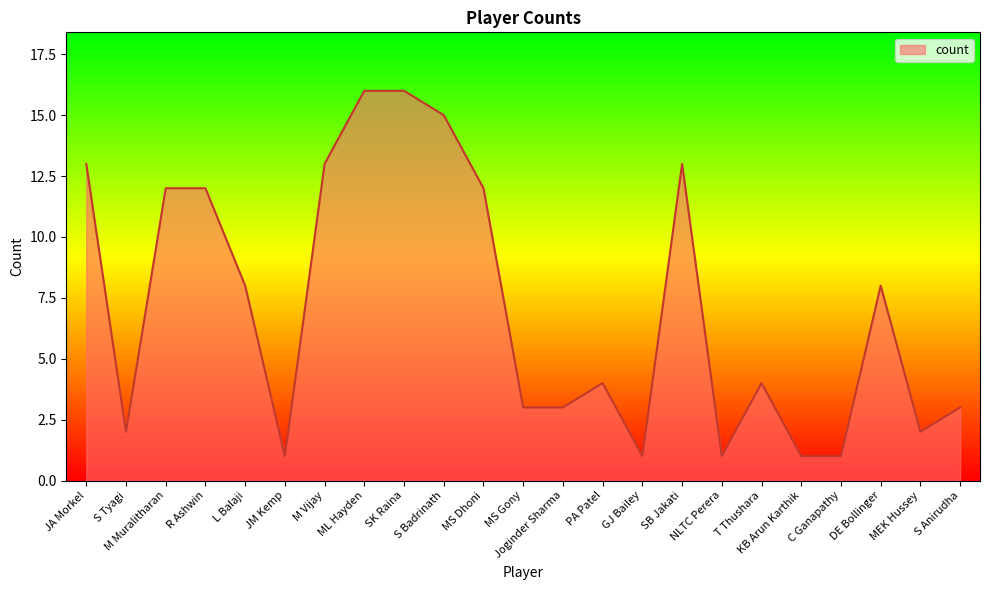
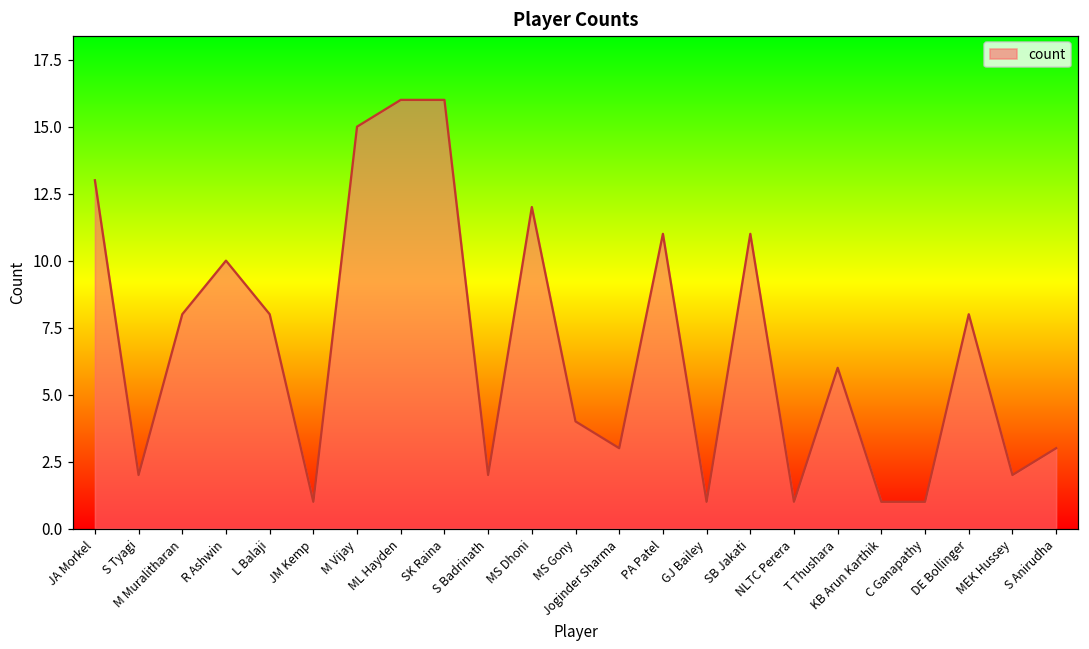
  {
    "JA Morkel": 13,
    "S Tyagi": 2,
-   "M Muralitharan": 12,
-   "R Ashwin": 12,
+   "M Muralitharan": 8,
+   "R Ashwin": 10,
    "L Balaji": 8,
    "JM Kemp": 1,
-   "M Vijay": 13,
+   "M Vijay": 15,
    "ML Hayden": 16,
    "SK Raina": 16,
-   "S Badrinath": 15,
+   "S Badrinath": 2,
    "MS Dhoni": 12,
-   "MS Gony": 3,
+   "MS Gony": 4,
    "Joginder Sharma": 3,
-   "PA Patel": 4,
+   "PA Patel": 11,
    "GJ Bailey": 1,
-   "SB Jakati": 13,
+   "SB Jakati": 11,
    "NLTC Perera": 1,
-   "T Thushara": 4,
+   "T Thushara": 6,
    "KB Arun Karthik": 1,
    "C Ganapathy": 1,
    "DE Bollinger": 8,
    "MEK Hussey": 2,
    "S Anirudha": 3
  }
